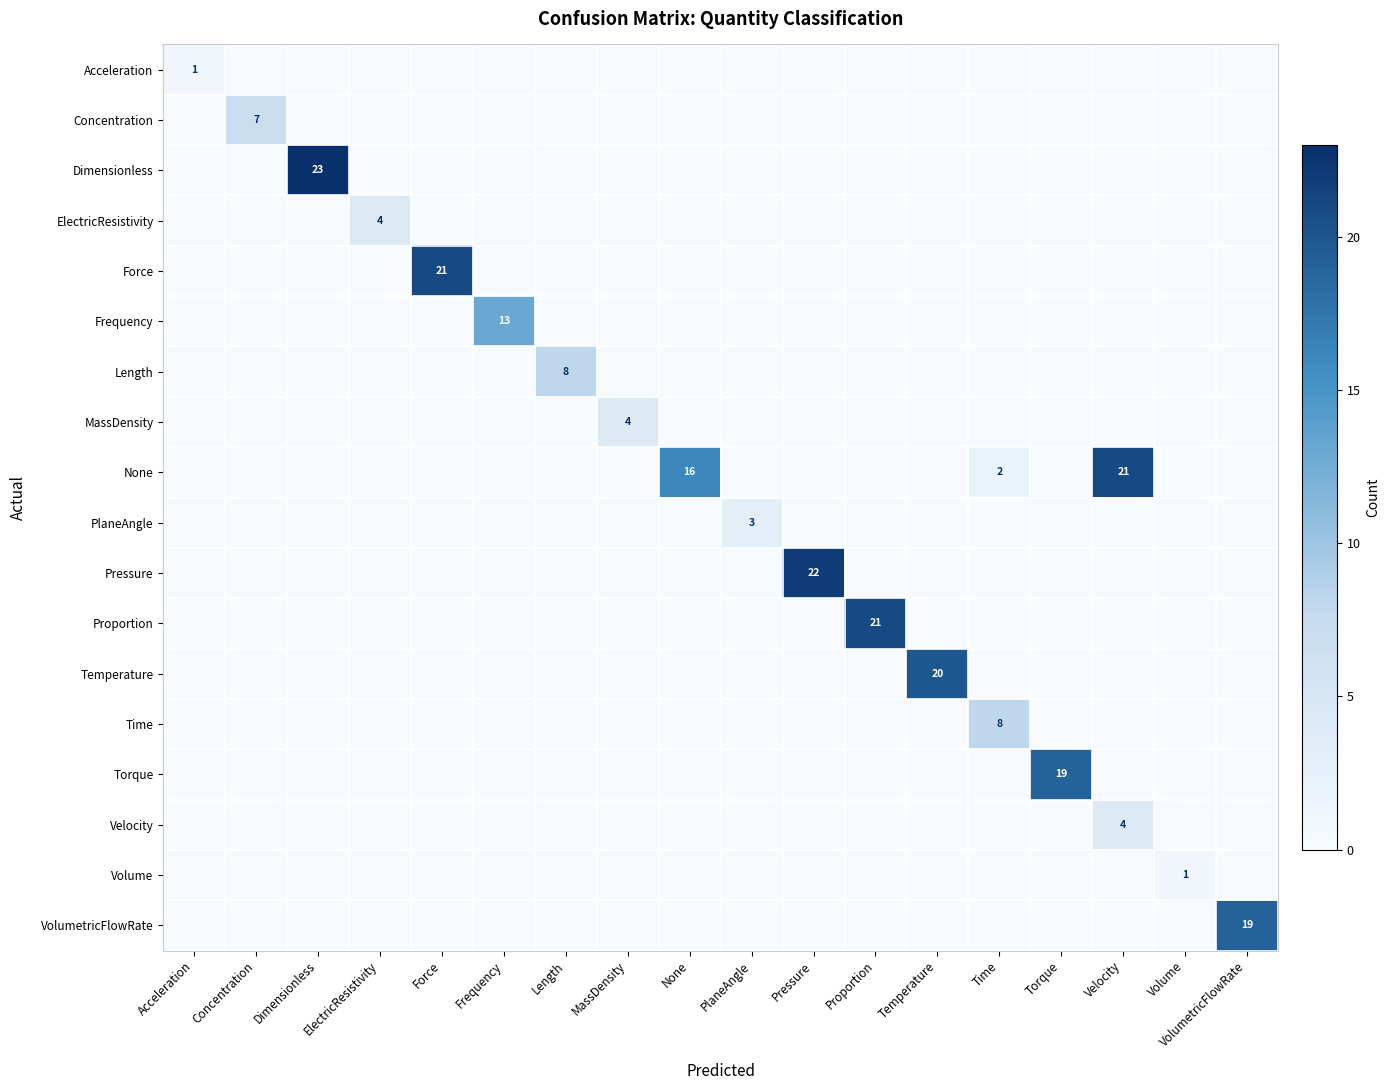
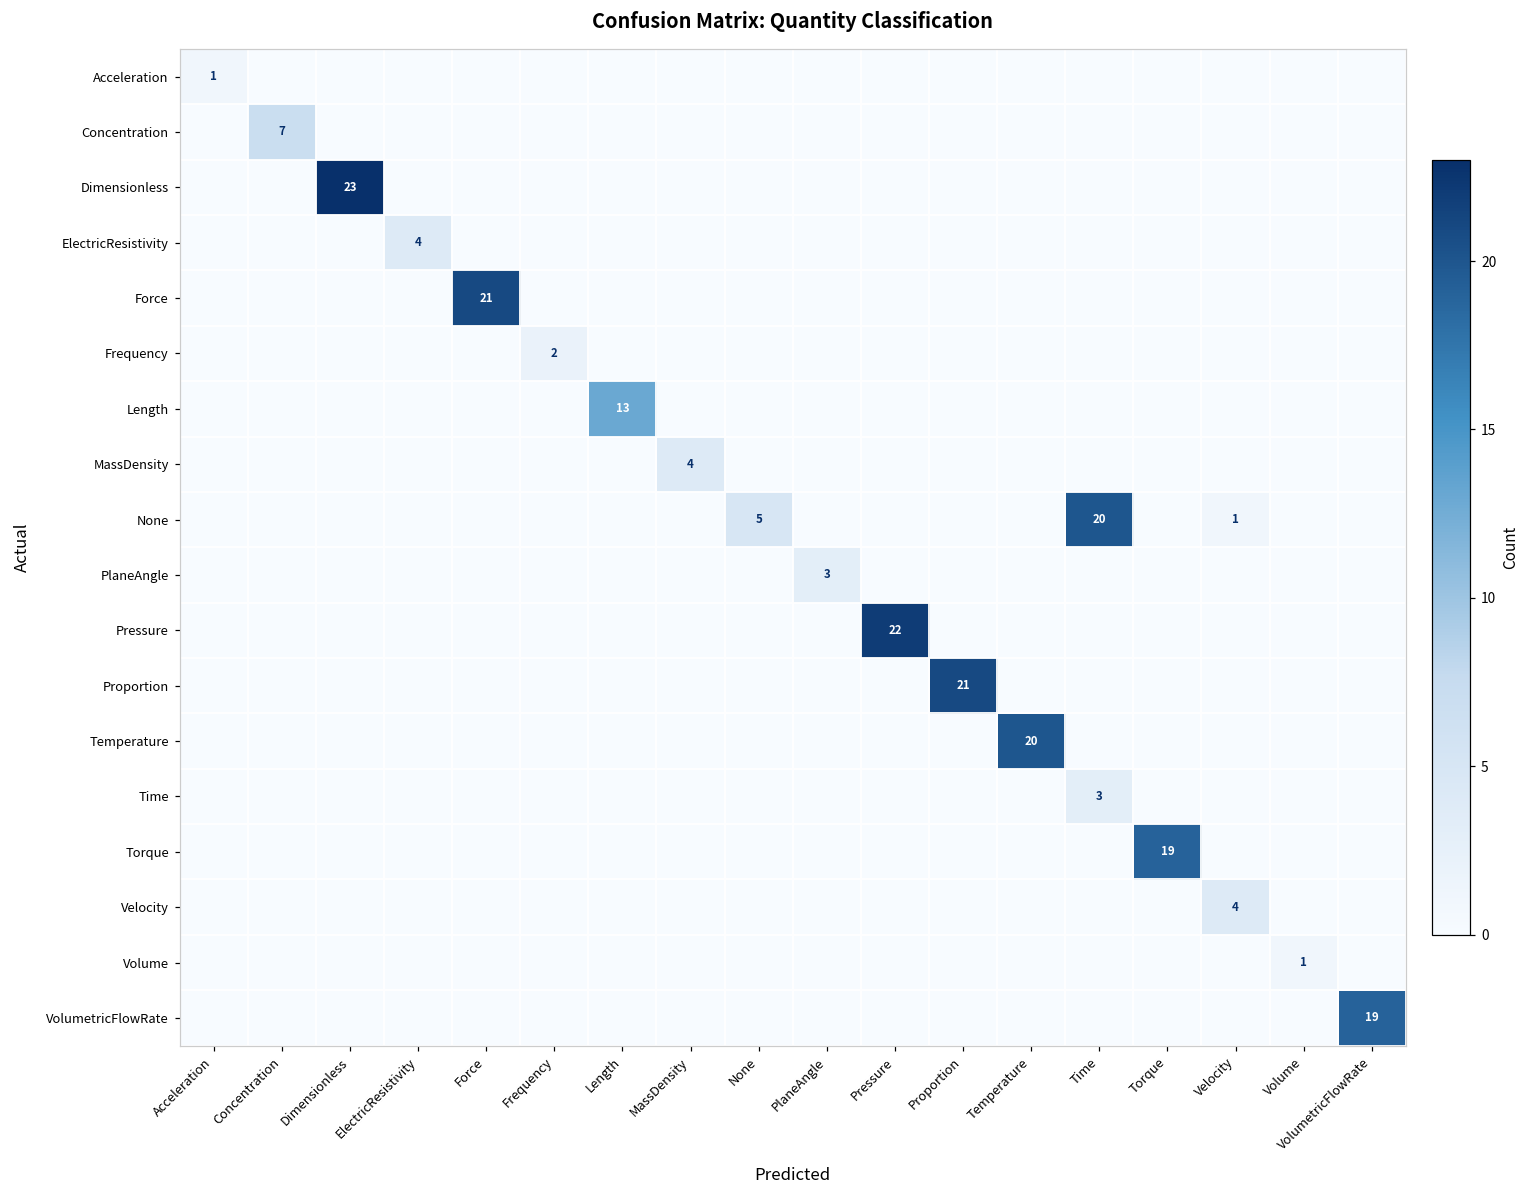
  {
    "Acceleration": {
      "Acceleration": 1
    },
    "Concentration": {
      "Concentration": 7
    },
    "Dimensionless": {
      "Dimensionless": 23
    },
    "ElectricResistivity": {
      "ElectricResistivity": 4
    },
    "Force": {
      "Force": 21
    },
    "Frequency": {
-     "Frequency": 13
+     "Frequency": 2
    },
    "Length": {
-     "Length": 8
+     "Length": 13
    },
    "MassDensity": {
      "MassDensity": 4
    },
    "None": {
-     "None": 16,
-     "Time": 2,
-     "Velocity": 21
+     "None": 5,
+     "Time": 20,
+     "Velocity": 1
    },
    "PlaneAngle": {
      "PlaneAngle": 3
    },
    "Pressure": {
      "Pressure": 22
    },
    "Proportion": {
      "Proportion": 21
    },
    "Temperature": {
      "Temperature": 20
    },
    "Time": {
-     "Time": 8
+     "Time": 3
    },
    "Torque": {
      "Torque": 19
    },
    "Velocity": {
      "Velocity": 4
    },
    "Volume": {
      "Volume": 1
    },
    "VolumetricFlowRate": {
      "VolumetricFlowRate": 19
    }
  }
